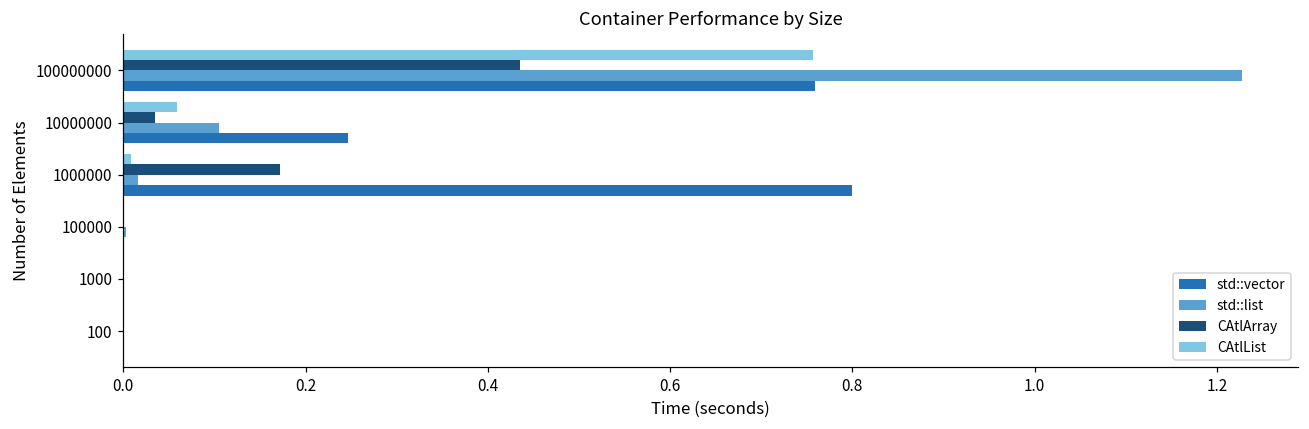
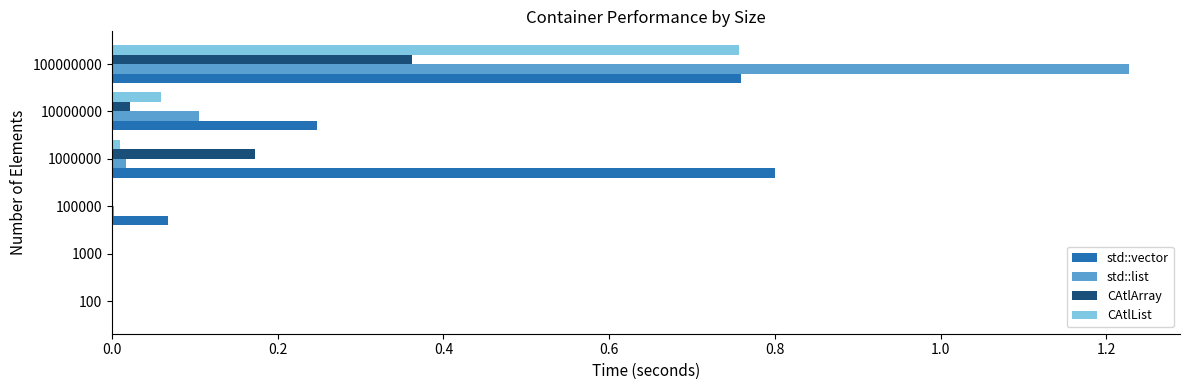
  {
    "std::vector": {
      "100000000": 0.76,
      "10000000": 0.25,
      "1000000": 0.80,
-     "100000": 0.00
+     "100000": 0.07
    },
    "CAtlArray": {
-     "100000000": 0.44,
-     "10000000": 0.04,
+     "100000000": 0.36,
+     "10000000": 0.02,
      "1000000": 0.17
    }
  }
